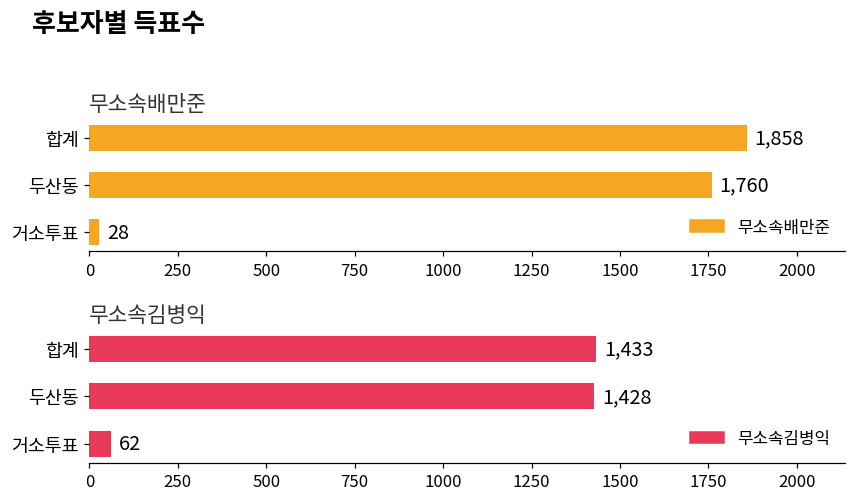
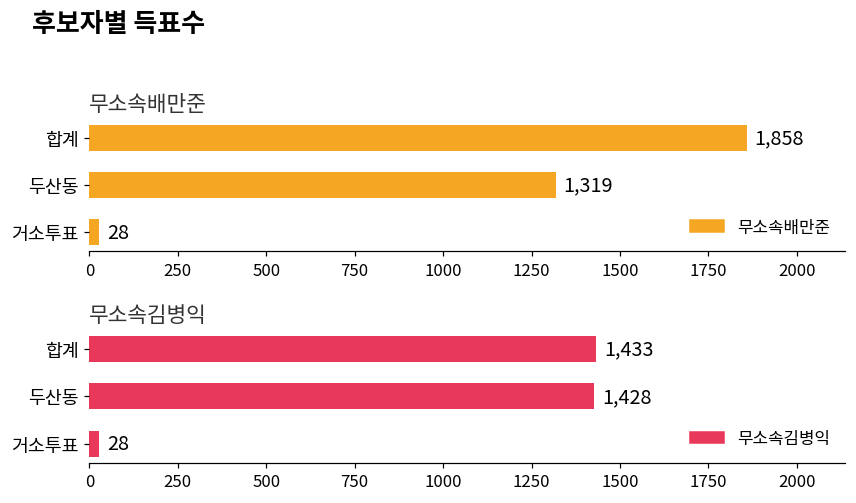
  {
    "무소속배만준": {
      "합계": "1,858",
-     "두산동": "1,760",
+     "두산동": "1,319",
      "거소투표": "28"
    },
    "무소속김병익": {
      "합계": "1,433",
      "두산동": "1,428",
-     "거소투표": "62"
+     "거소투표": "28"
    }
  }
